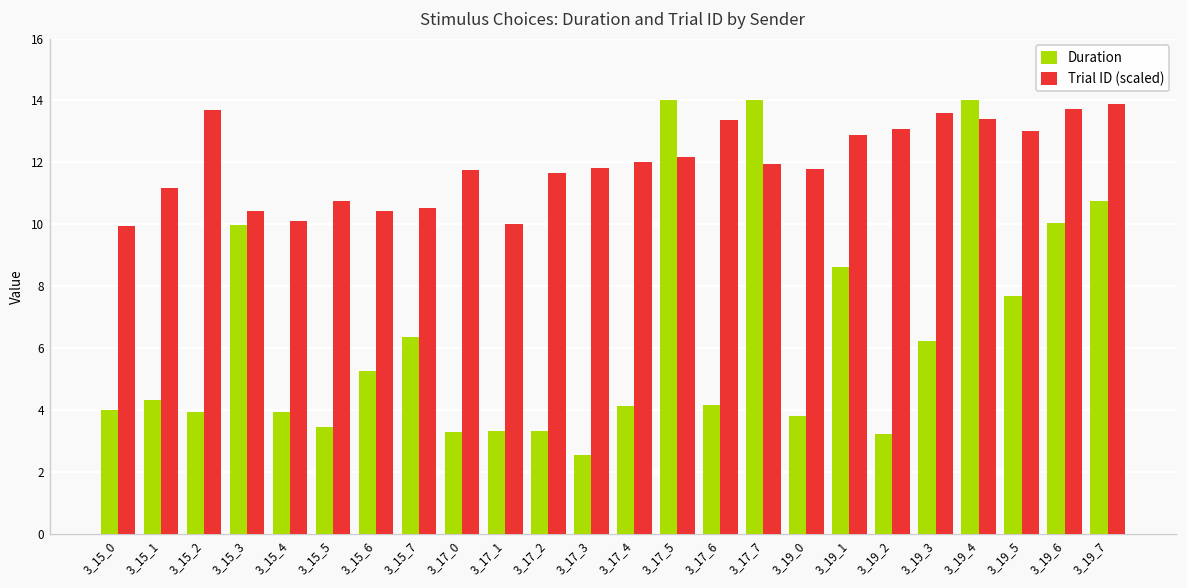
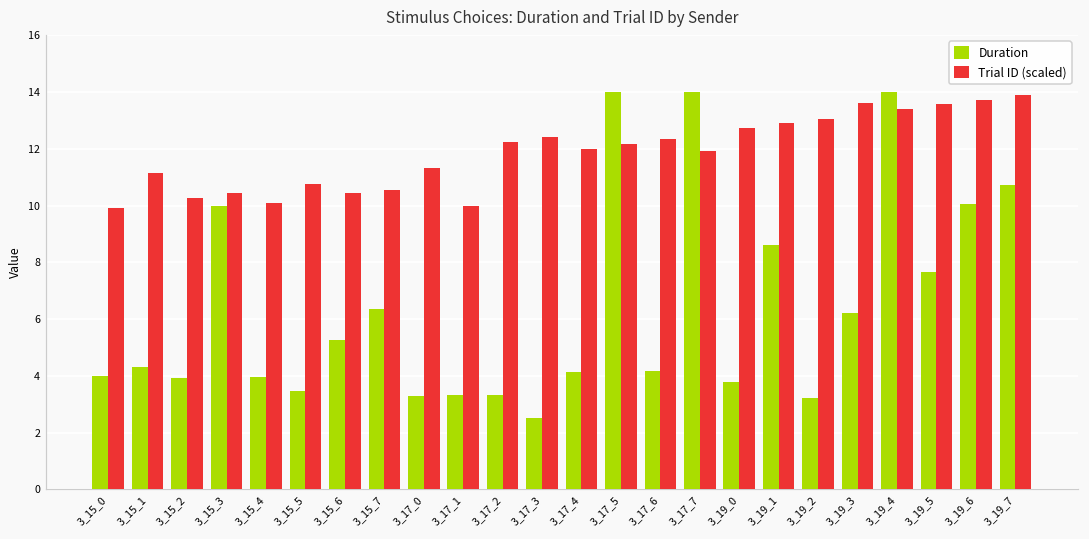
  {
    "Duration": {
      "3_15_0": 4.0,
      "3_15_1": 4.3,
      "3_15_2": 3.9,
      "3_15_3": 10.0,
      "3_15_4": 4.0,
      "3_15_5": 3.5,
      "3_15_6": 5.2,
      "3_15_7": 6.4,
      "3_17_0": 3.3,
      "3_17_1": 3.3,
      "3_17_2": 3.3,
      "3_17_3": 2.5,
      "3_17_4": 4.1,
      "3_17_5": 14.0,
      "3_17_6": 4.2,
      "3_17_7": 14.0,
      "3_19_0": 3.8,
      "3_19_1": 8.6,
      "3_19_2": 3.2,
      "3_19_3": 6.2,
      "3_19_4": 14.0,
      "3_19_5": 7.7,
      "3_19_6": 10.1,
      "3_19_7": 10.7
    },
    "Trial ID (scaled)": {
      "3_15_0": 9.9,
      "3_15_1": 11.2,
-     "3_15_2": 13.7,
+     "3_15_2": 10.3,
      "3_15_3": 10.4,
      "3_15_4": 10.1,
      "3_15_5": 10.8,
      "3_15_6": 10.4,
      "3_15_7": 10.5,
-     "3_17_0": 11.8,
+     "3_17_0": 11.3,
      "3_17_1": 10.0,
-     "3_17_2": 11.7,
-     "3_17_3": 11.8,
+     "3_17_2": 12.2,
+     "3_17_3": 12.4,
      "3_17_4": 12.0,
      "3_17_5": 12.2,
-     "3_17_6": 13.4,
+     "3_17_6": 12.3,
      "3_17_7": 11.9,
-     "3_19_0": 11.8,
+     "3_19_0": 12.7,
      "3_19_1": 12.9,
      "3_19_2": 13.1,
      "3_19_3": 13.6,
      "3_19_4": 13.4,
-     "3_19_5": 13.0,
+     "3_19_5": 13.6,
      "3_19_6": 13.7,
      "3_19_7": 13.9
    }
  }
